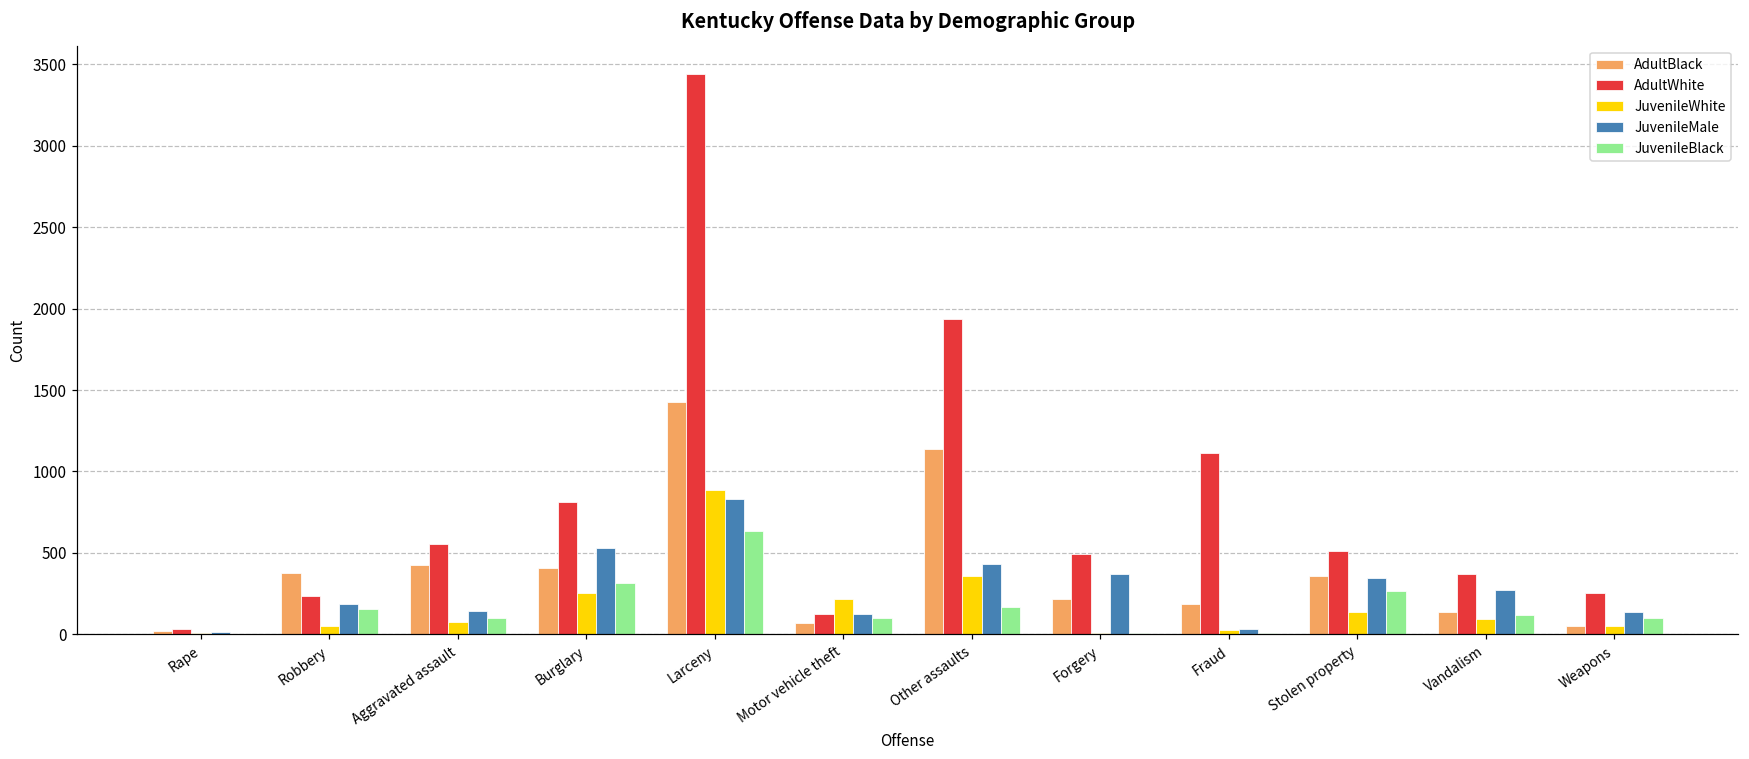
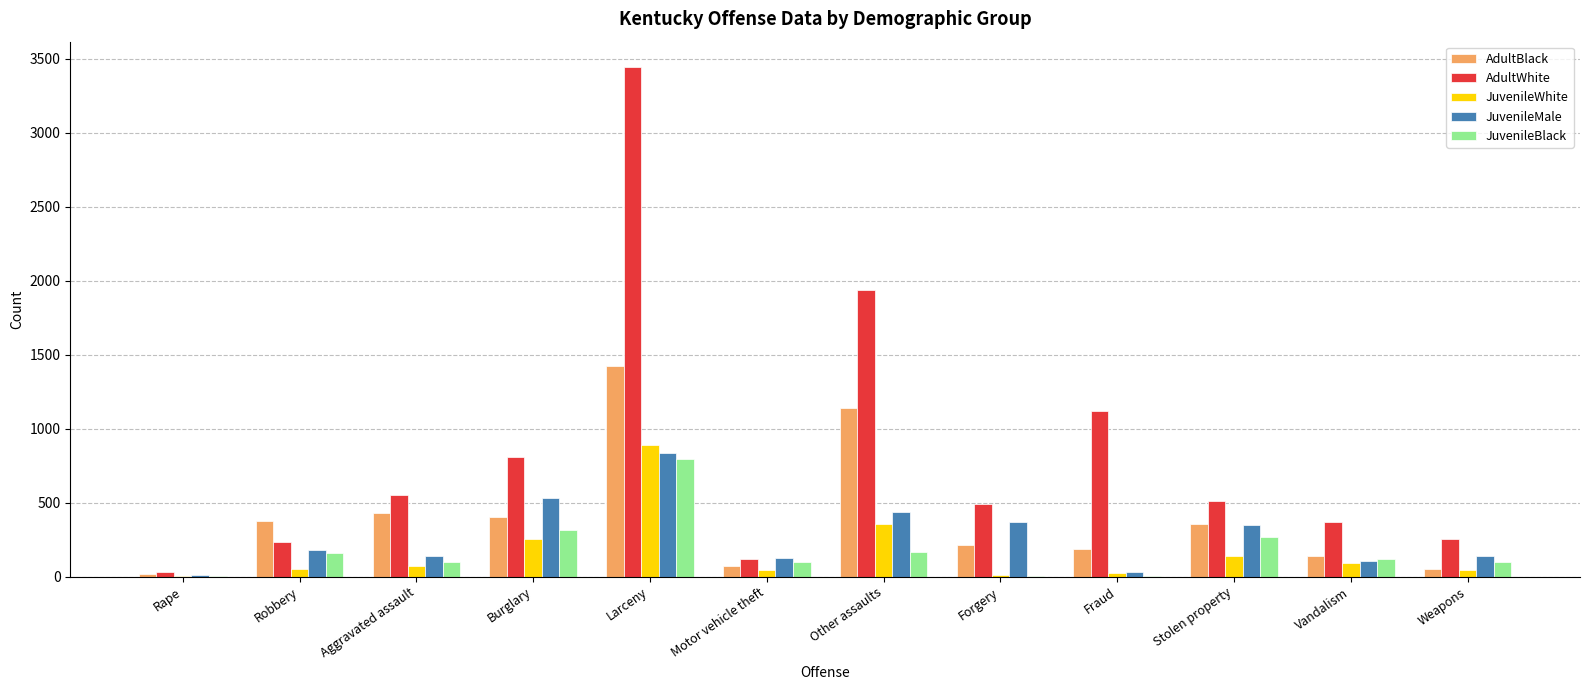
  {
    "AdultBlack": {
      "Rape": 20,
      "Robbery": 380,
      "Aggravated assault": 430,
      "Burglary": 410,
      "Larceny": 1430,
      "Motor vehicle theft": 70,
      "Other assaults": 1140,
      "Forgery": 210,
      "Fraud": 190,
      "Stolen property": 360,
      "Vandalism": 140,
      "Weapons": 50
    },
    "AdultWhite": {
      "Rape": 30,
      "Robbery": 230,
      "Aggravated assault": 550,
      "Burglary": 810,
      "Larceny": 3440,
      "Motor vehicle theft": 120,
      "Other assaults": 1940,
      "Forgery": 490,
      "Fraud": 1120,
      "Stolen property": 510,
      "Vandalism": 370,
      "Weapons": 250
    },
    "JuvenileWhite": {
      "Robbery": 50,
      "Aggravated assault": 70,
      "Burglary": 260,
      "Larceny": 890,
-     "Motor vehicle theft": 210,
+     "Motor vehicle theft": 40,
      "Other assaults": 360,
      "Fraud": 30,
      "Stolen property": 140,
      "Vandalism": 90,
      "Weapons": 50
    },
    "JuvenileMale": {
      "Robbery": 180,
      "Aggravated assault": 140,
      "Burglary": 530,
      "Larceny": 830,
      "Motor vehicle theft": 130,
      "Other assaults": 430,
      "Forgery": 370,
      "Fraud": 30,
      "Stolen property": 350,
-     "Vandalism": 270,
+     "Vandalism": 110,
      "Weapons": 140
    },
    "JuvenileBlack": {
      "Robbery": 160,
      "Aggravated assault": 100,
      "Burglary": 320,
-     "Larceny": 640,
+     "Larceny": 800,
      "Motor vehicle theft": 100,
      "Other assaults": 170,
      "Stolen property": 270,
      "Vandalism": 120,
      "Weapons": 100
    }
  }
